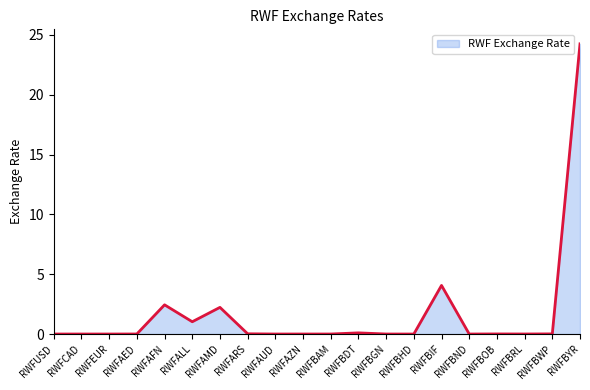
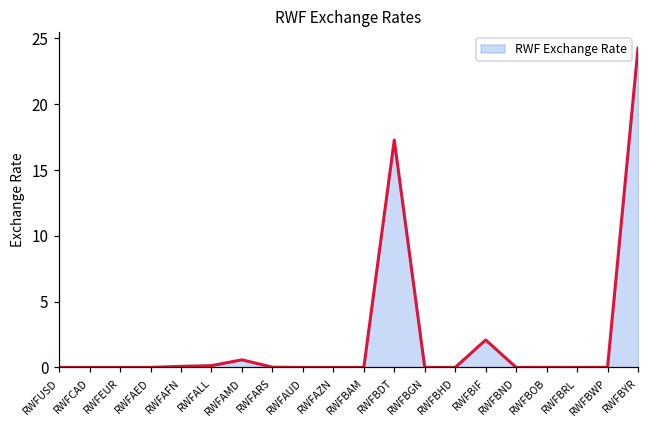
  {
    "RWFUSD": 0.0,
    "RWFCAD": 0.0,
    "RWFEUR": 0.0,
    "RWFAED": 0.0,
-   "RWFAFN": 2.4,
-   "RWFALL": 1.0,
-   "RWFAMD": 2.2,
+   "RWFAFN": 0.1,
+   "RWFALL": 0.1,
+   "RWFAMD": 0.6,
    "RWFARS": 0.0,
    "RWFAUD": 0.0,
    "RWFAZN": 0.0,
    "RWFBAM": 0.0,
-   "RWFBDT": 0.1,
+   "RWFBDT": 17.3,
    "RWFBGN": 0.0,
    "RWFBHD": 0.0,
-   "RWFBIF": 4.1,
+   "RWFBIF": 2.1,
    "RWFBND": 0.0,
    "RWFBOB": 0.0,
    "RWFBRL": 0.0,
    "RWFBWP": 0.0,
    "RWFBYR": 24.3
  }
